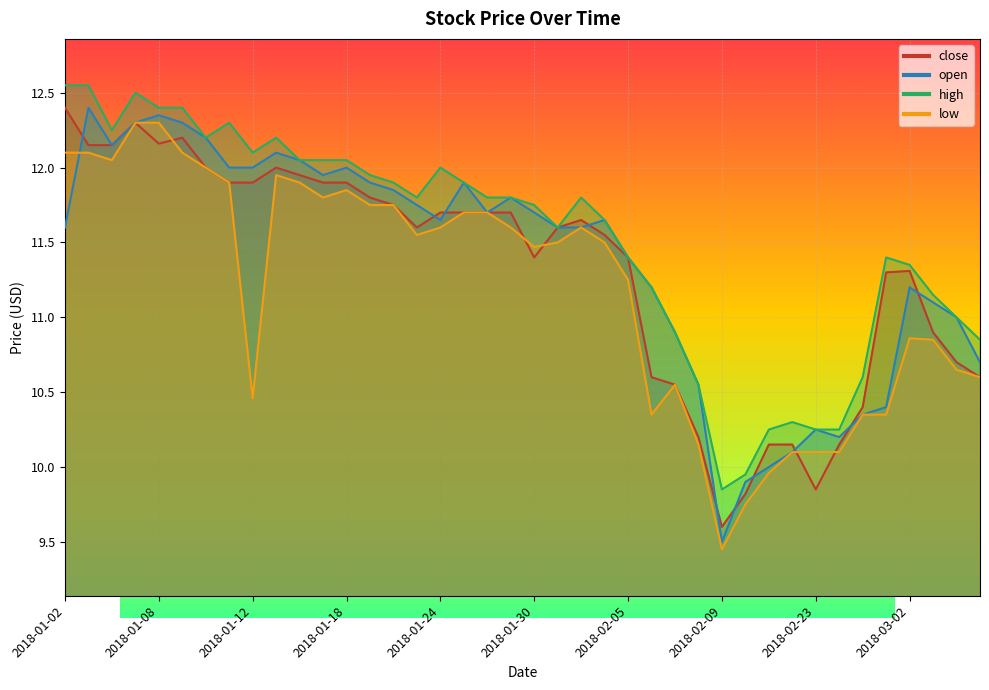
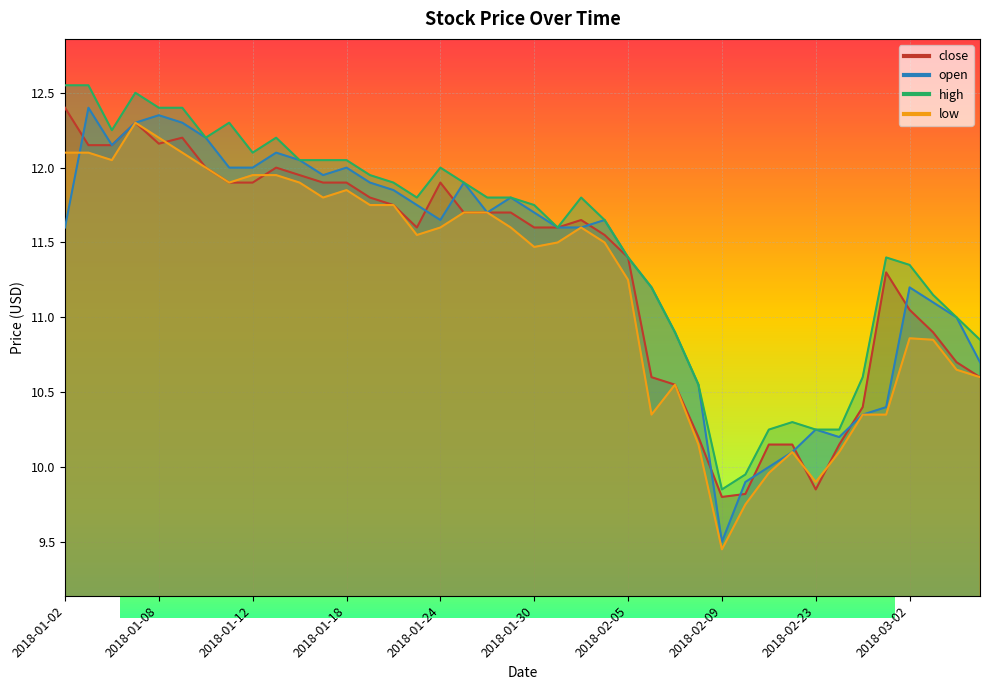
  {
    "close": {
      "2018-01-02": 12.40,
      "2018-01-08": 12.16,
      "2018-01-12": 11.90,
      "2018-01-18": 11.90,
-     "2018-01-24": 11.7,
-     "2018-01-30": 11.4,
-     "2018-02-09": 9.6,
+     "2018-01-24": 11.9,
+     "2018-01-30": 11.6,
+     "2018-02-09": 9.8,
      "2018-02-23": 9.85,
-     "2018-03-02": 11.31
+     "2018-03-02": 11.05
    },
    "low": {
      "2018-01-02": 12.10,
-     "2018-01-08": 12.3,
-     "2018-01-12": 10.46,
+     "2018-01-08": 12.2,
+     "2018-01-12": 11.95,
      "2018-01-18": 11.85,
      "2018-01-24": 11.60,
      "2018-01-30": 11.47,
      "2018-02-05": 11.25,
      "2018-02-09": 9.45,
-     "2018-02-23": 10.1,
+     "2018-02-23": 9.9,
      "2018-03-02": 10.86
    }
  }
